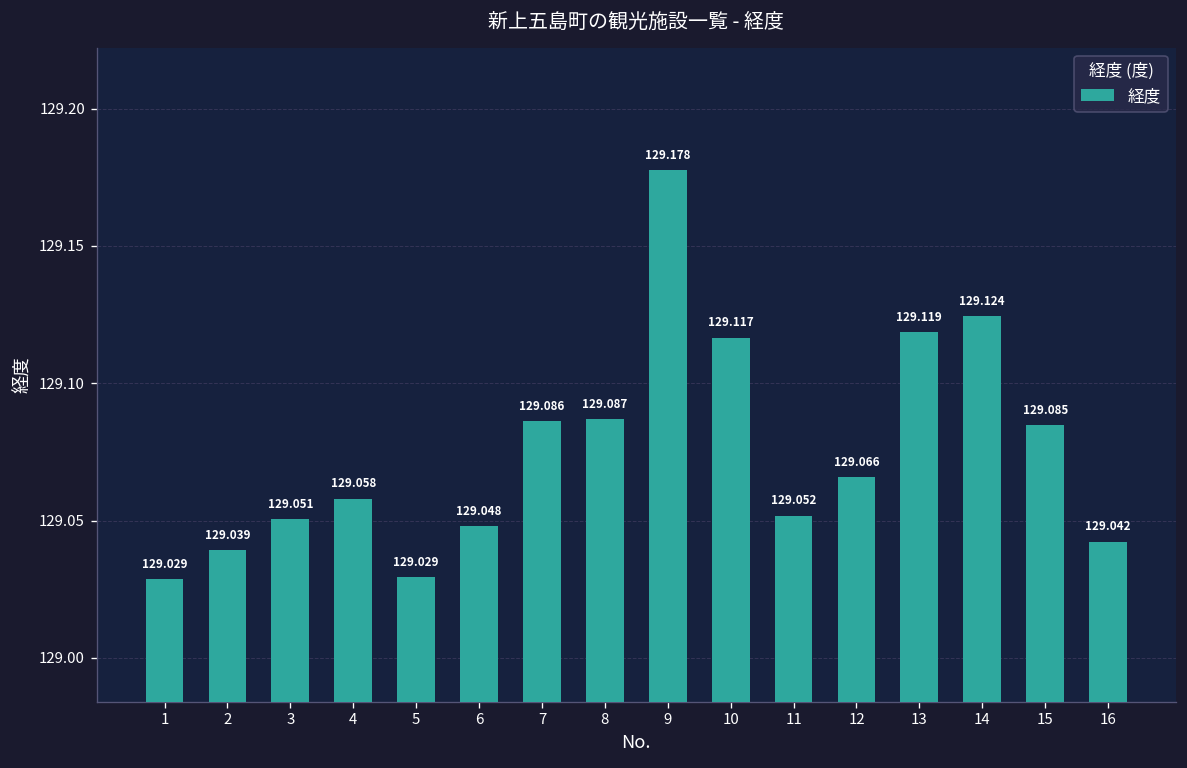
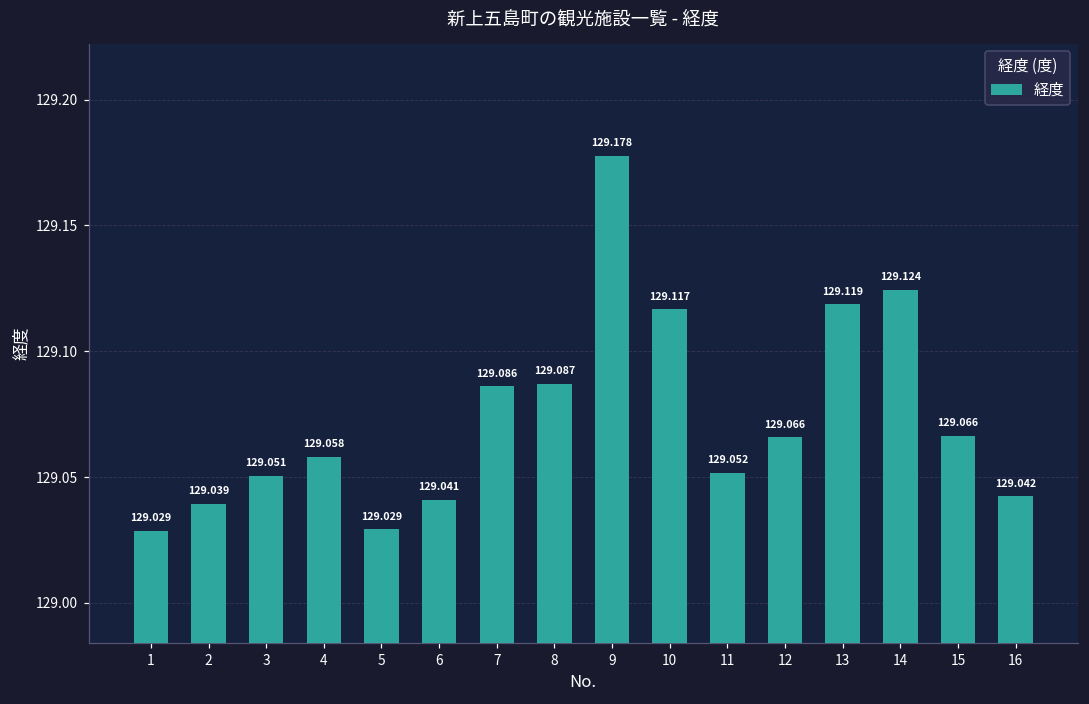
  {
    "1": 129.029,
    "2": 129.039,
    "3": 129.051,
    "4": 129.058,
    "5": 129.029,
-   "6": 129.048,
+   "6": 129.041,
    "7": 129.086,
    "8": 129.087,
    "9": 129.178,
    "10": 129.117,
    "11": 129.052,
    "12": 129.066,
    "13": 129.119,
    "14": 129.124,
-   "15": 129.085,
+   "15": 129.066,
    "16": 129.042
  }
